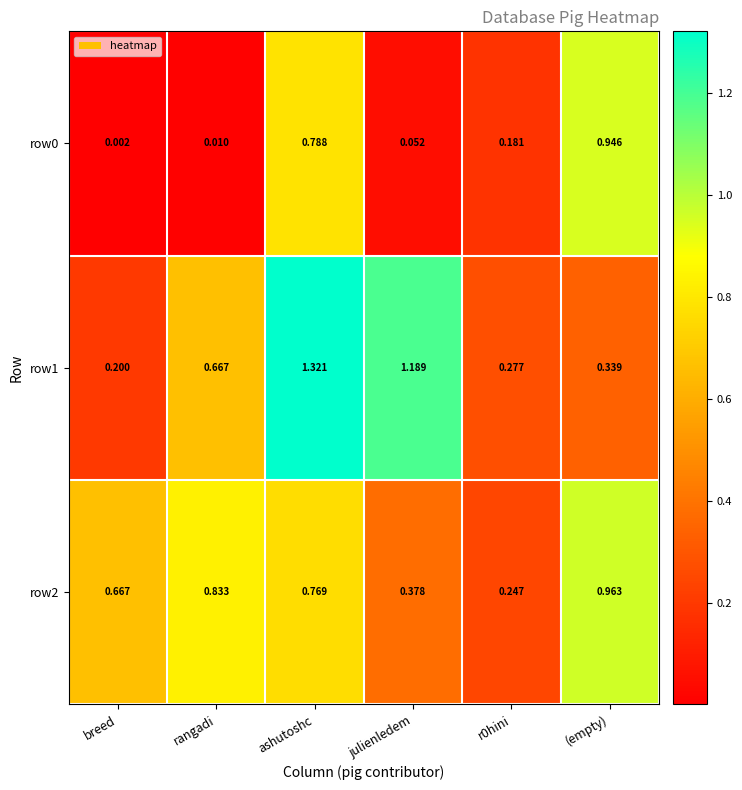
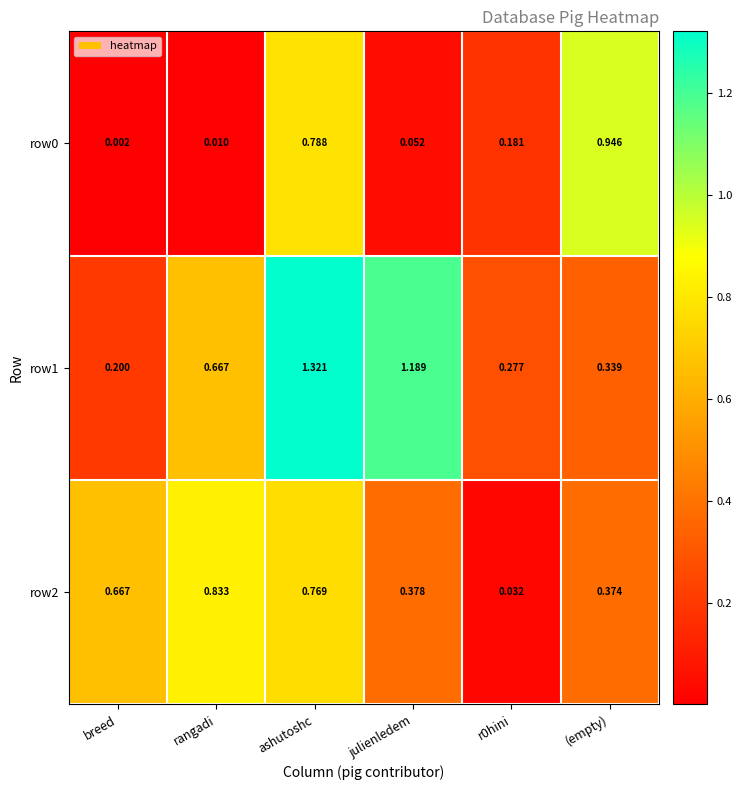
  {
    "row0": {
      "breed": 0.002,
      "rangadi": 0.010,
      "ashutoshc": 0.788,
      "julienledem": 0.052,
      "r0hini": 0.181,
      "(empty)": 0.946
    },
    "row1": {
      "breed": 0.200,
      "rangadi": 0.667,
      "ashutoshc": 1.321,
      "julienledem": 1.189,
      "r0hini": 0.277,
      "(empty)": 0.339
    },
    "row2": {
      "breed": 0.667,
      "rangadi": 0.833,
      "ashutoshc": 0.769,
      "julienledem": 0.378,
-     "r0hini": 0.247,
-     "(empty)": 0.963
+     "r0hini": 0.032,
+     "(empty)": 0.374
    }
  }
